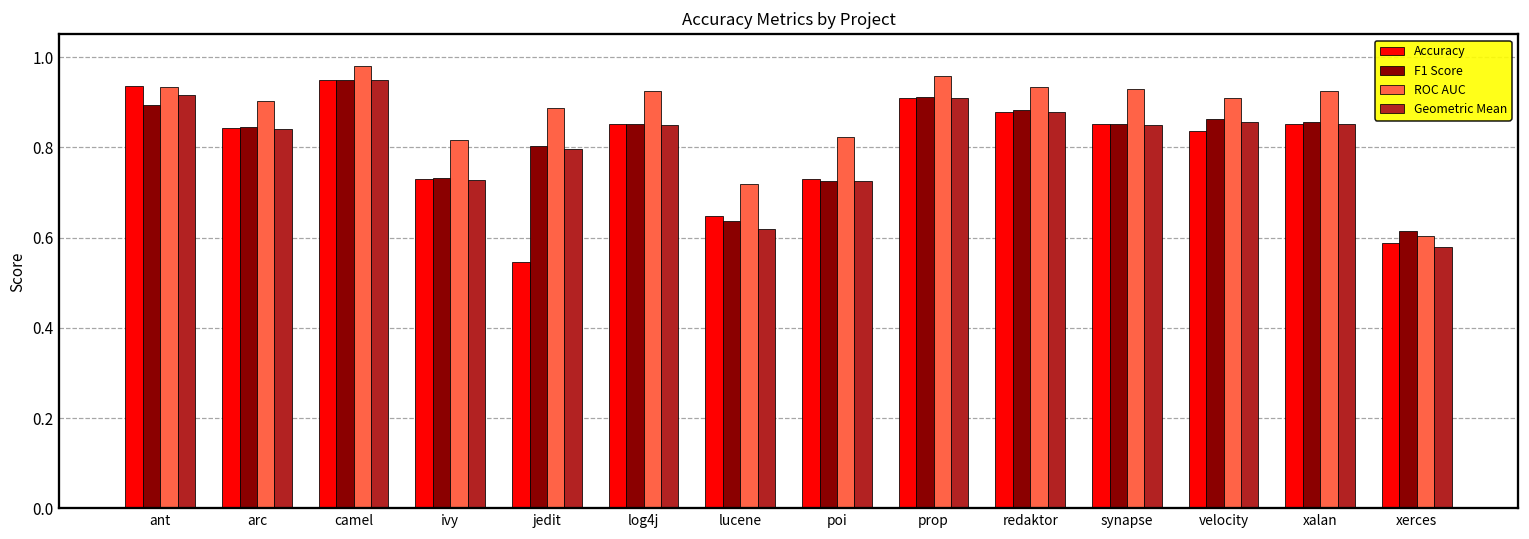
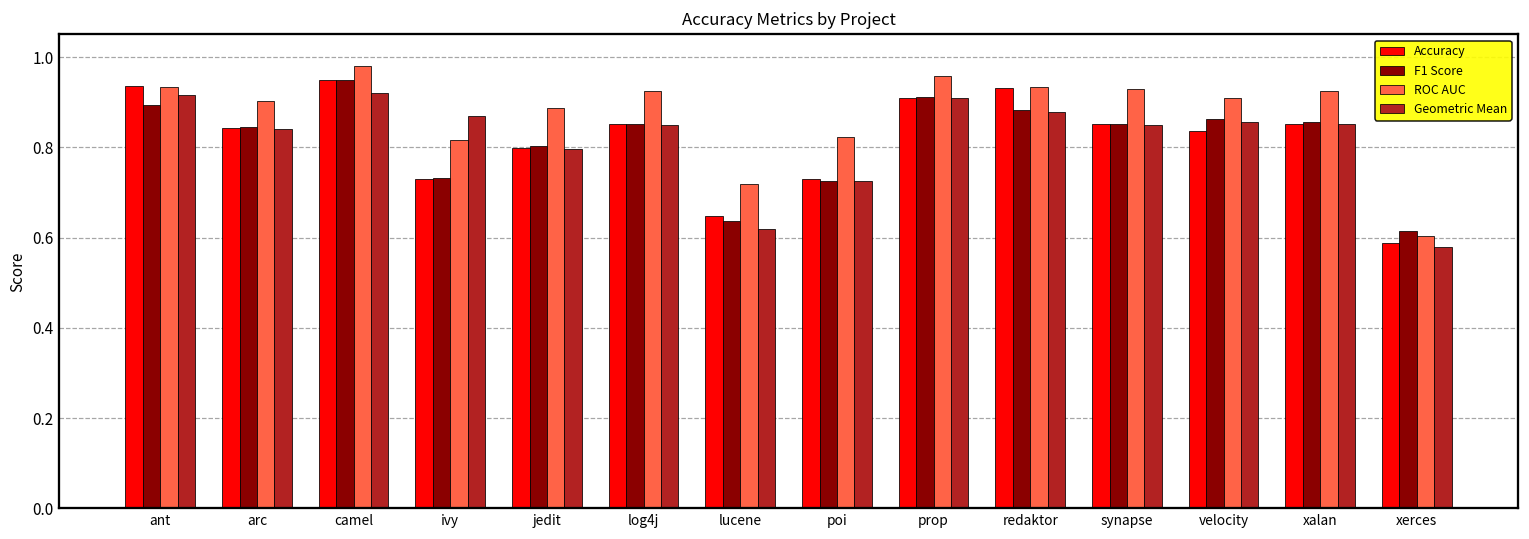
  {
    "Accuracy": {
      "ant": 0.94,
      "arc": 0.84,
      "camel": 0.95,
      "ivy": 0.73,
-     "jedit": 0.55,
+     "jedit": 0.80,
      "log4j": 0.85,
      "lucene": 0.65,
      "poi": 0.73,
      "prop": 0.91,
-     "redaktor": 0.88,
+     "redaktor": 0.93,
      "synapse": 0.85,
      "velocity": 0.84,
      "xalan": 0.85,
      "xerces": 0.59
    },
    "F1 Score": {
      "ant": 0.89,
      "arc": 0.84,
      "camel": 0.95,
      "ivy": 0.73,
      "jedit": 0.80,
      "log4j": 0.85,
      "lucene": 0.64,
      "poi": 0.73,
      "prop": 0.91,
      "redaktor": 0.88,
      "synapse": 0.85,
      "velocity": 0.86,
      "xalan": 0.86,
      "xerces": 0.61
    },
    "ROC AUC": {
      "ant": 0.93,
      "arc": 0.90,
      "camel": 0.98,
      "ivy": 0.82,
      "jedit": 0.89,
      "log4j": 0.93,
      "lucene": 0.72,
      "poi": 0.82,
      "prop": 0.96,
      "redaktor": 0.93,
      "synapse": 0.93,
      "velocity": 0.91,
      "xalan": 0.92,
      "xerces": 0.60
    },
    "Geometric Mean": {
      "ant": 0.92,
      "arc": 0.84,
-     "camel": 0.95,
-     "ivy": 0.73,
+     "camel": 0.92,
+     "ivy": 0.87,
      "jedit": 0.80,
      "log4j": 0.85,
      "lucene": 0.62,
      "poi": 0.73,
      "prop": 0.91,
      "redaktor": 0.88,
      "synapse": 0.85,
      "velocity": 0.86,
      "xalan": 0.85,
      "xerces": 0.58
    }
  }
